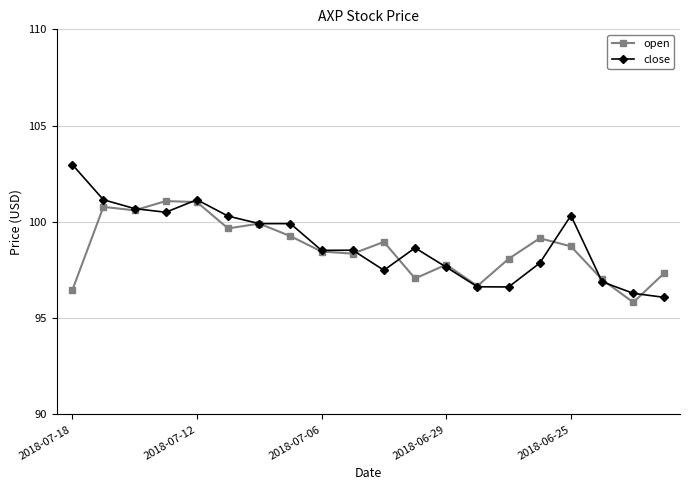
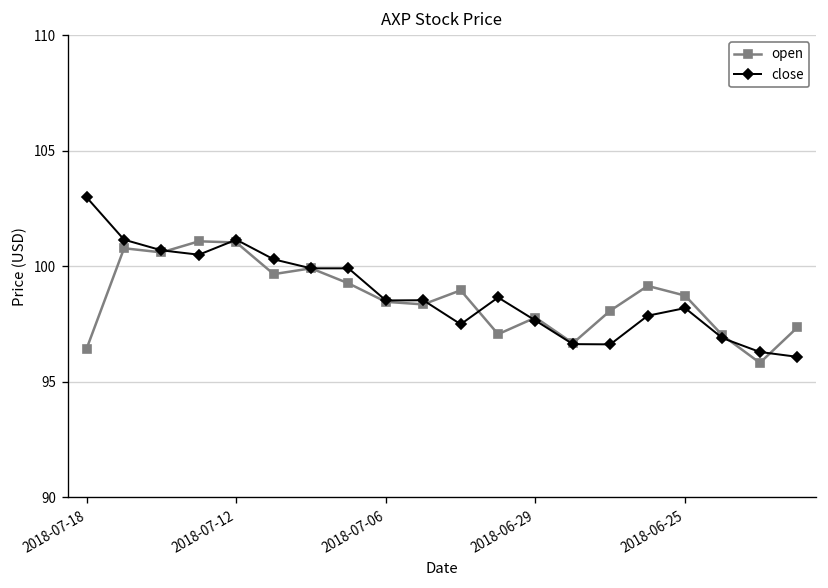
  {
    "open": {
      "2018-07-18": 96.4,
      "2018-06-25": 98.7
    },
    "close": {
      "2018-07-18": 103.0,
-     "2018-06-25": 100.3
+     "2018-06-25": 98.2
    }
  }
